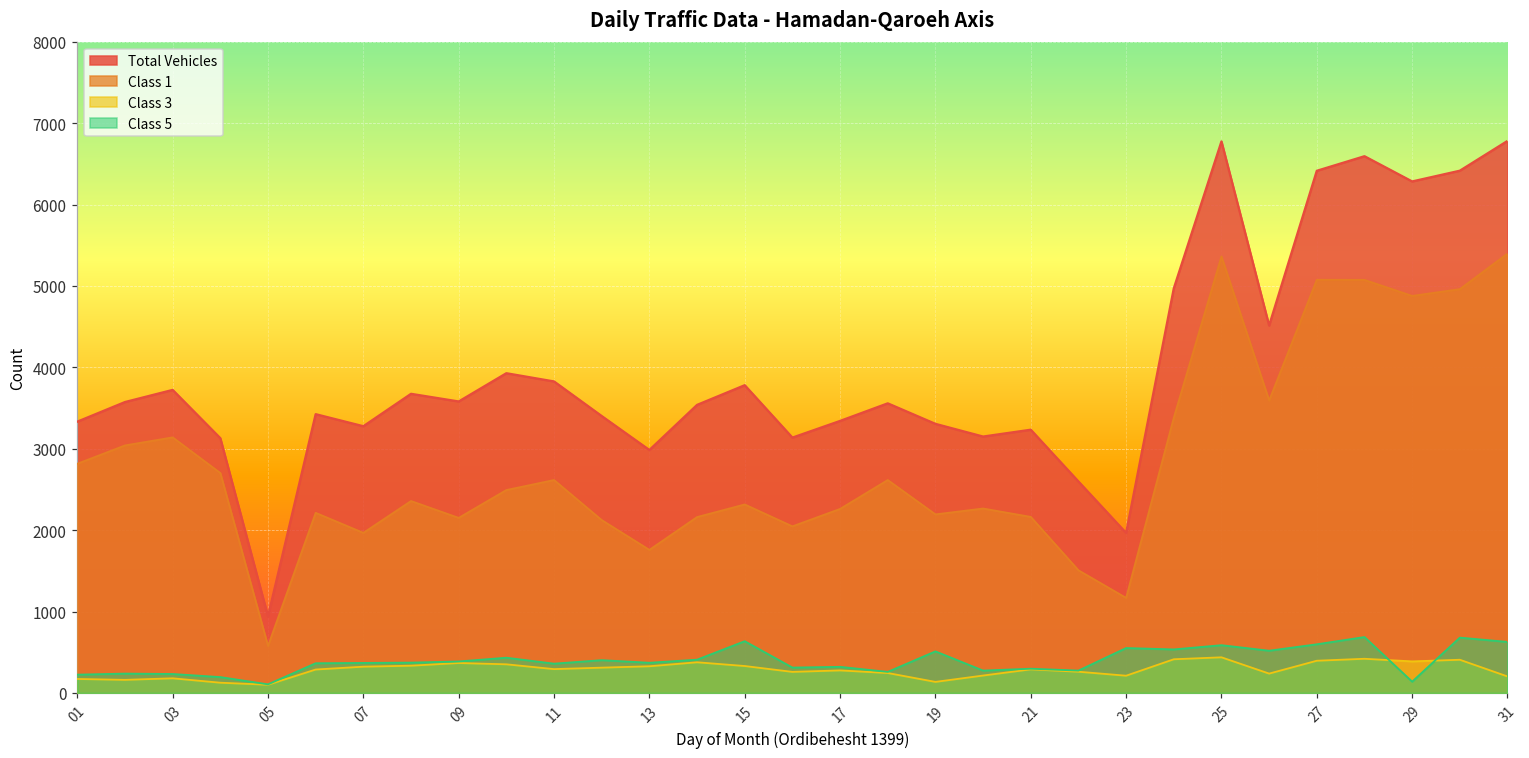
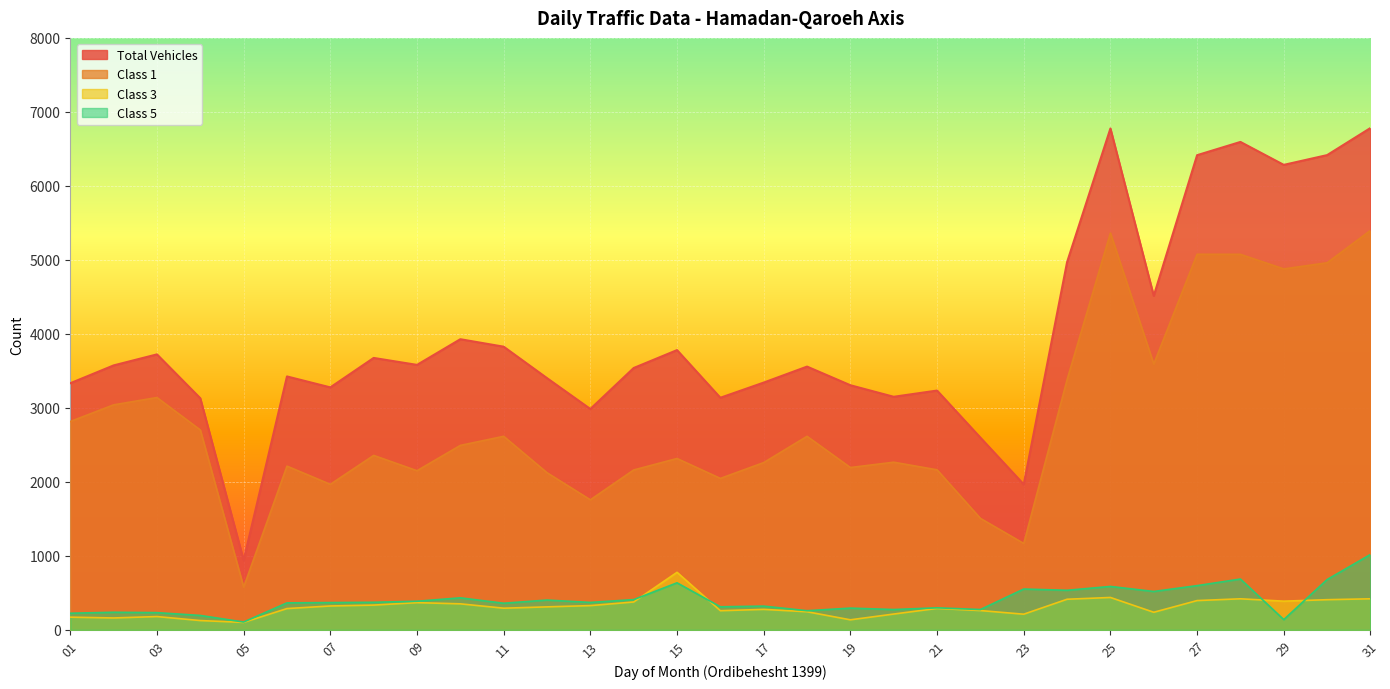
  {
    "Class 3": {
      "01": 200,
      "03": 200,
      "07": 300,
      "11": 300,
      "13": 300,
-     "15": 300,
+     "15": 800,
      "17": 300,
      "19": 100,
      "23": 200,
      "25": 400,
      "27": 400,
      "29": 400,
-     "31": 200
+     "31": 400
    },
    "Class 5": {
      "01": 200,
      "03": 200,
      "07": 400,
      "11": 400,
      "13": 400,
      "15": 600,
      "17": 300,
-     "19": 500,
+     "19": 300,
      "23": 600,
      "25": 600,
      "27": 600,
      "29": 100,
-     "31": 600
+     "31": 1000
    }
  }
